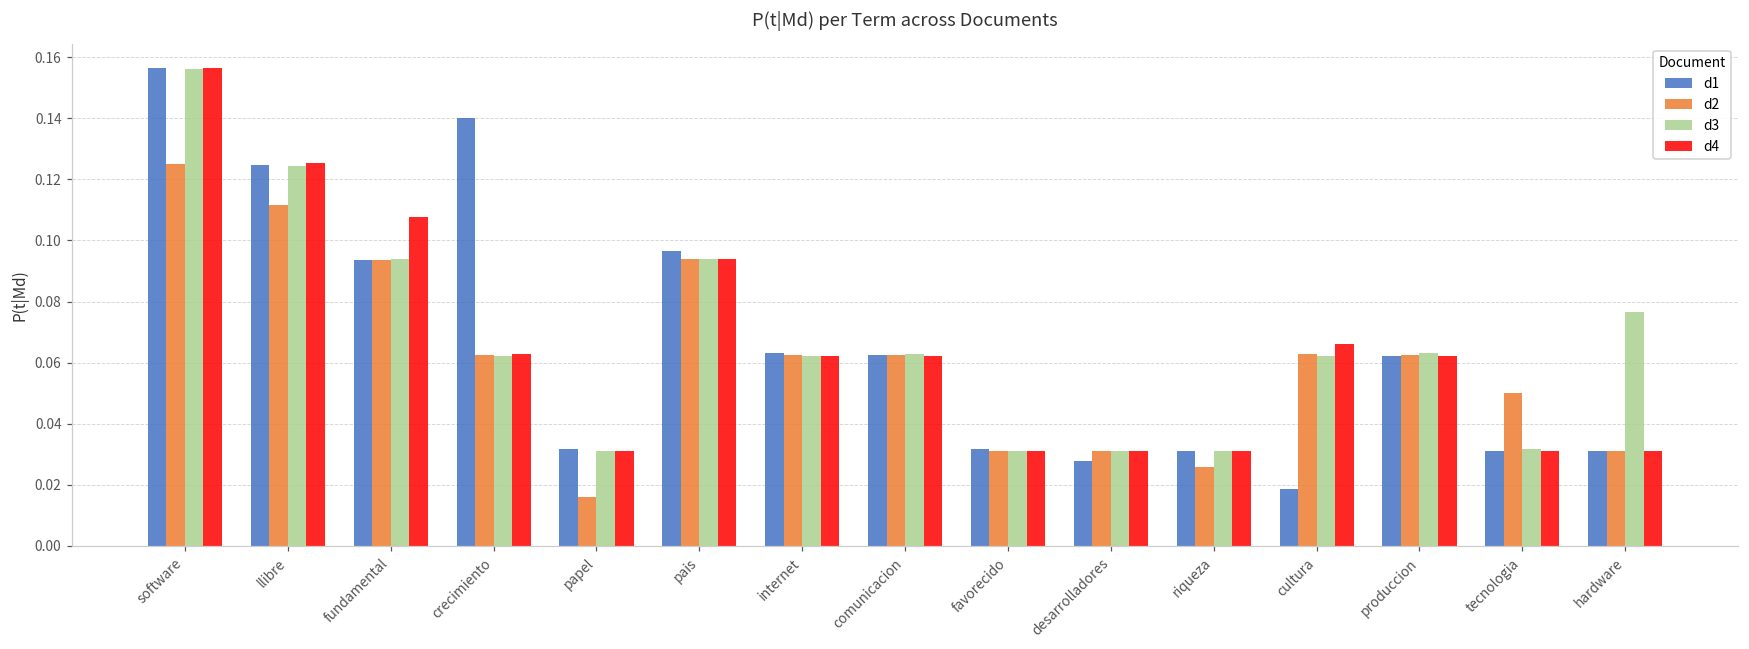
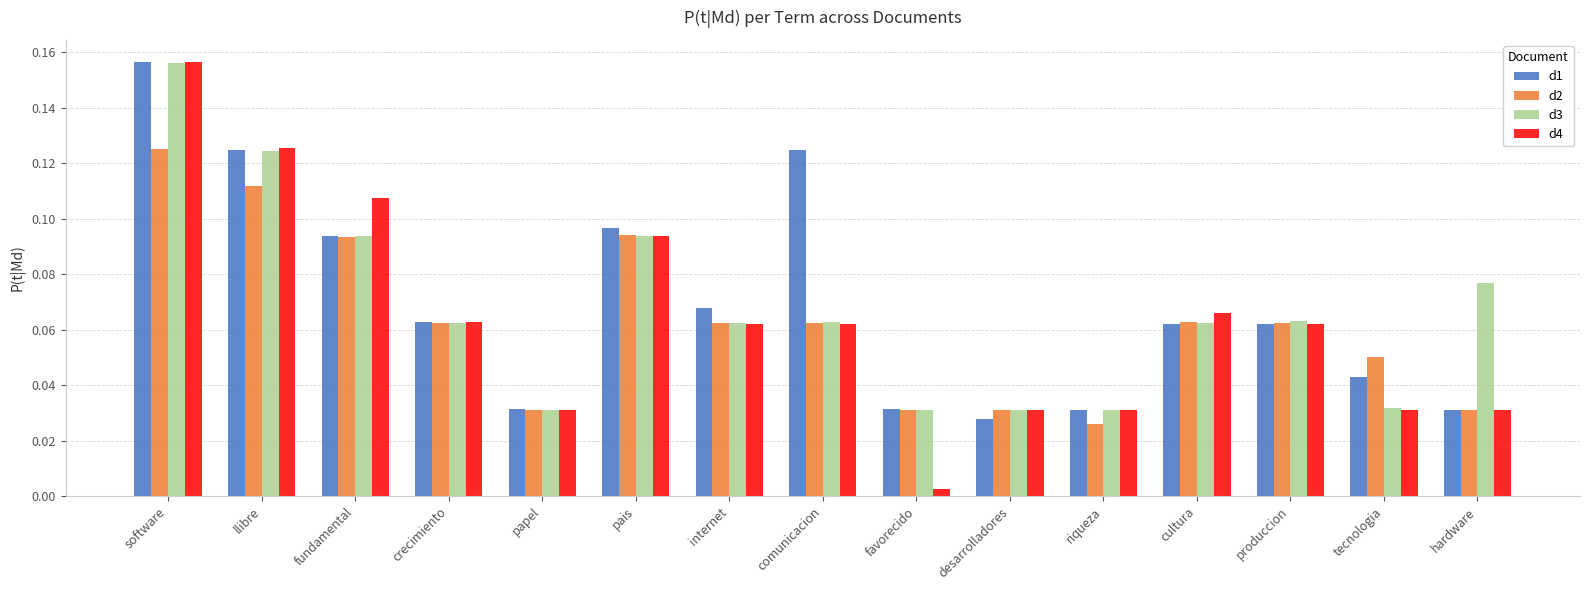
  {
    "d1": {
      "software": 0.156,
      "llibre": 0.125,
      "fundamental": 0.094,
-     "crecimiento": 0.140,
+     "crecimiento": 0.063,
      "papel": 0.032,
      "pais": 0.096,
-     "internet": 0.063,
-     "comunicacion": 0.063,
+     "internet": 0.068,
+     "comunicacion": 0.125,
      "favorecido": 0.032,
      "desarrolladores": 0.028,
      "riqueza": 0.031,
-     "cultura": 0.019,
+     "cultura": 0.062,
      "produccion": 0.062,
-     "tecnologia": 0.031,
+     "tecnologia": 0.043,
      "hardware": 0.031
    },
    "d2": {
      "software": 0.125,
      "llibre": 0.112,
      "fundamental": 0.094,
      "crecimiento": 0.062,
-     "papel": 0.016,
+     "papel": 0.031,
      "pais": 0.094,
      "internet": 0.062,
      "comunicacion": 0.062,
      "favorecido": 0.031,
      "desarrolladores": 0.031,
      "riqueza": 0.026,
      "cultura": 0.063,
      "produccion": 0.062,
      "tecnologia": 0.050,
      "hardware": 0.031
    },
    "d3": {
      "software": 0.156,
      "llibre": 0.125,
      "fundamental": 0.094,
      "crecimiento": 0.062,
      "papel": 0.031,
      "pais": 0.094,
      "internet": 0.062,
      "comunicacion": 0.063,
      "favorecido": 0.031,
      "desarrolladores": 0.031,
      "riqueza": 0.031,
      "cultura": 0.062,
      "produccion": 0.063,
      "tecnologia": 0.032,
      "hardware": 0.077
    },
    "d4": {
      "software": 0.157,
      "llibre": 0.125,
      "fundamental": 0.108,
      "crecimiento": 0.063,
      "papel": 0.031,
      "pais": 0.094,
      "internet": 0.062,
      "comunicacion": 0.062,
-     "favorecido": 0.031,
+     "favorecido": 0.003,
      "desarrolladores": 0.031,
      "riqueza": 0.031,
      "cultura": 0.066,
      "produccion": 0.062,
      "tecnologia": 0.031,
      "hardware": 0.031
    }
  }
